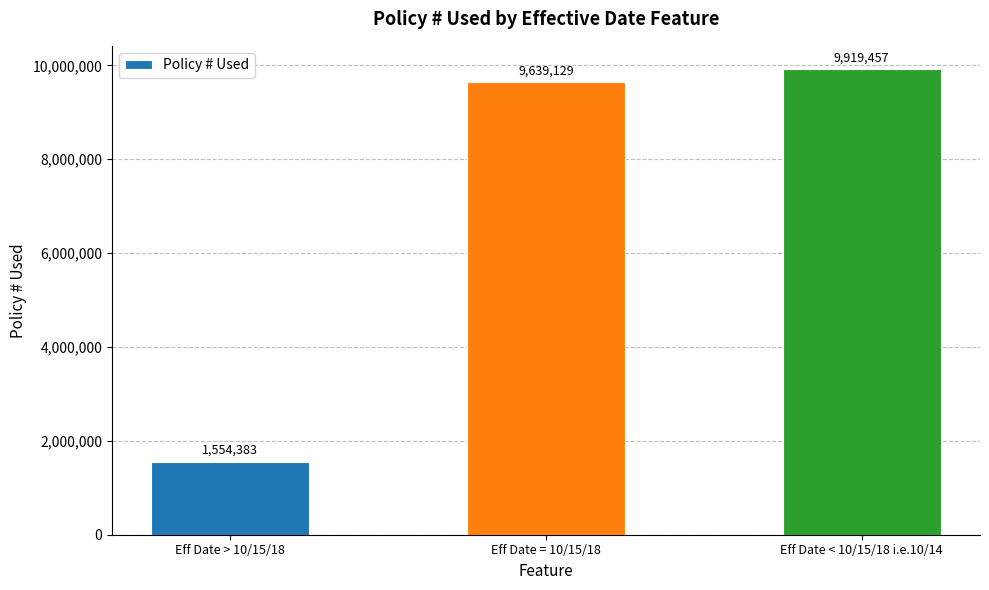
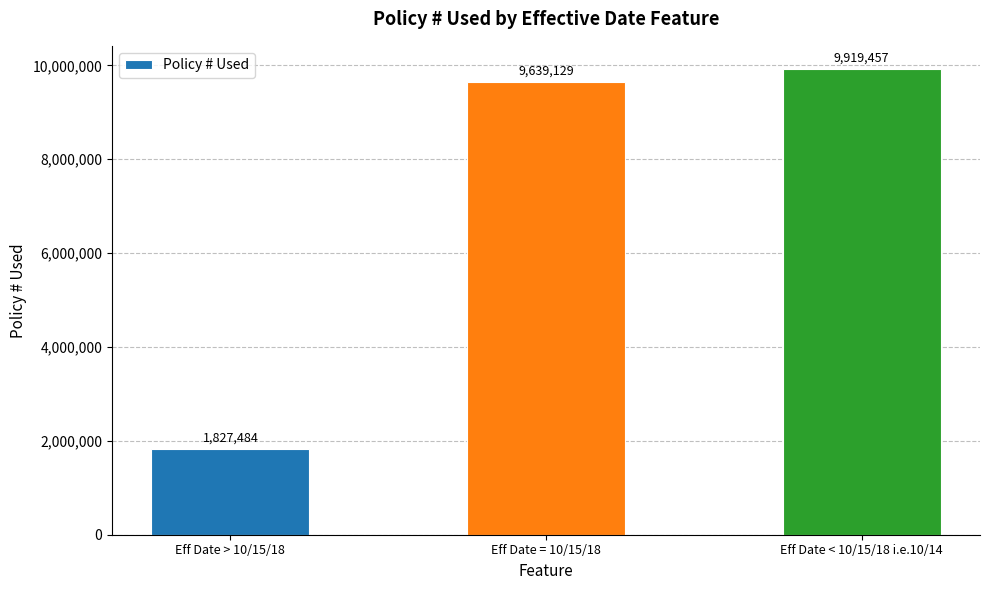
  {
-   "Eff Date > 10/15/18": "1,554,383",
+   "Eff Date > 10/15/18": "1,827,484",
    "Eff Date = 10/15/18": "9,639,129",
    "Eff Date < 10/15/18 i.e.10/14": "9,919,457"
  }
